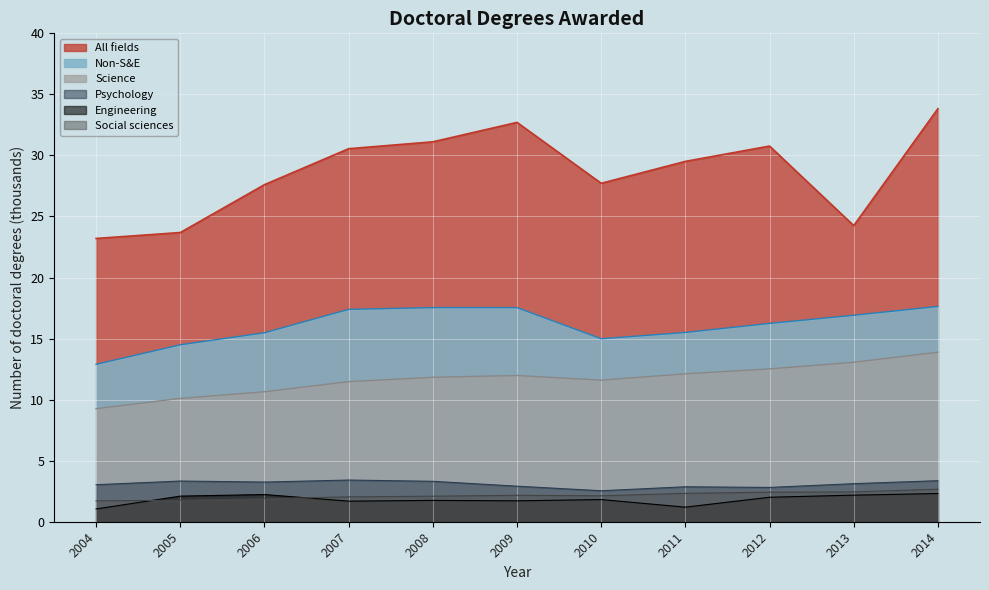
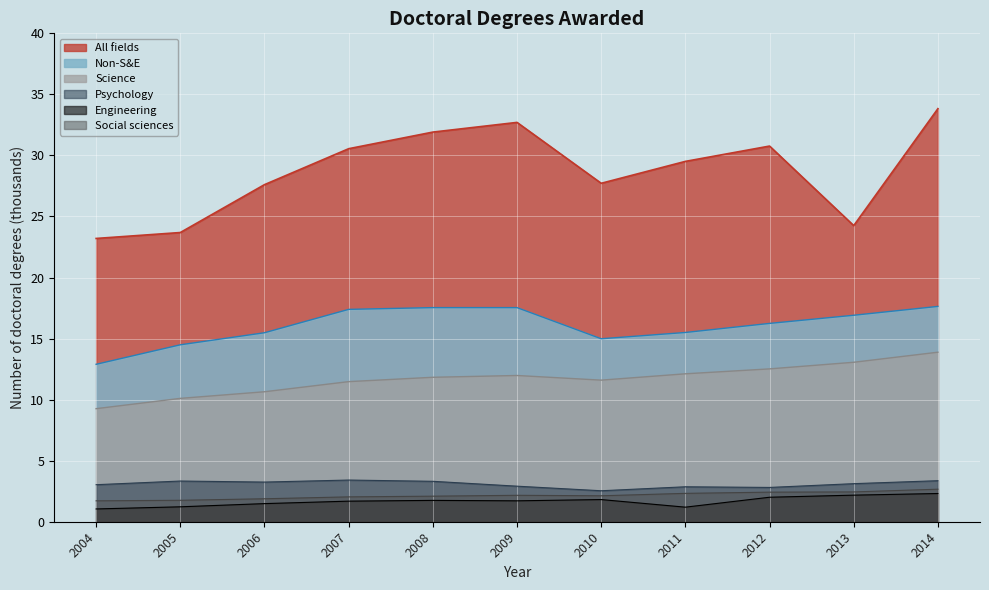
  {
    "All fields": {
      "2004": 23.2,
      "2005": 23.7,
      "2006": 27.6,
      "2007": 30.6,
-     "2008": 31.1,
+     "2008": 31.9,
      "2009": 32.7,
      "2010": 27.7,
      "2011": 29.5,
      "2012": 30.8,
      "2013": 24.3,
      "2014": 33.8
    },
    "Engineering": {
      "2004": 1.0,
-     "2005": 2.1,
-     "2006": 2.2,
+     "2005": 1.2,
+     "2006": 1.5,
      "2007": 1.7,
      "2008": 1.7,
      "2009": 1.7,
      "2010": 1.8,
      "2011": 1.2,
      "2012": 2.0,
      "2013": 2.2,
      "2014": 2.3
    }
  }
